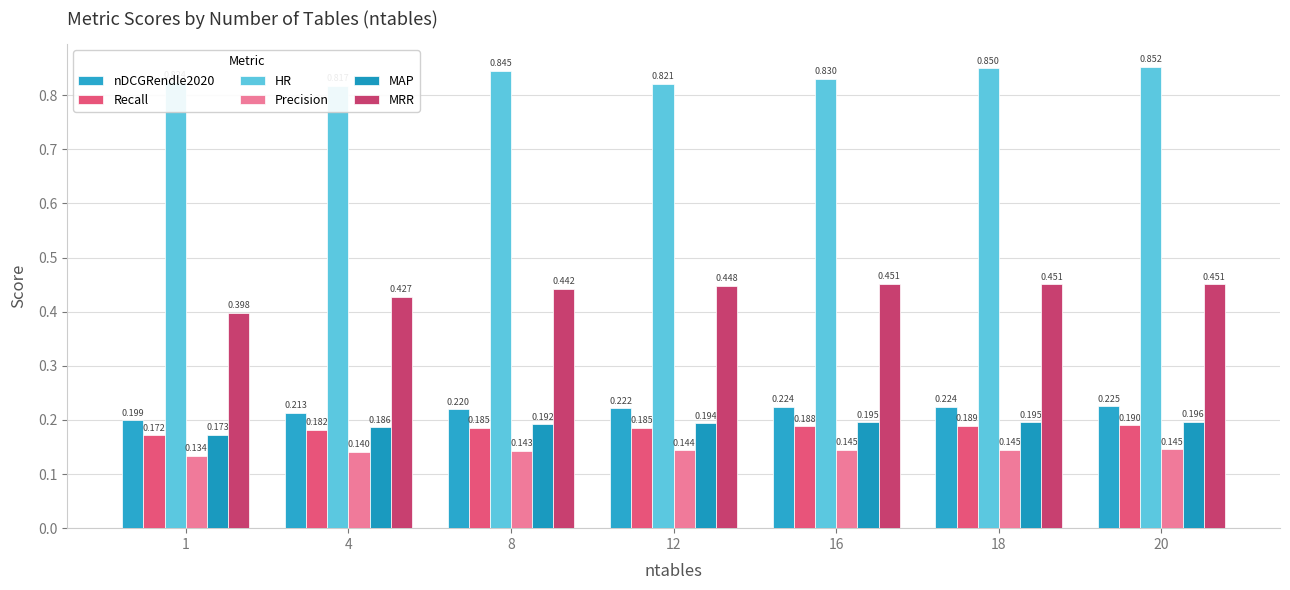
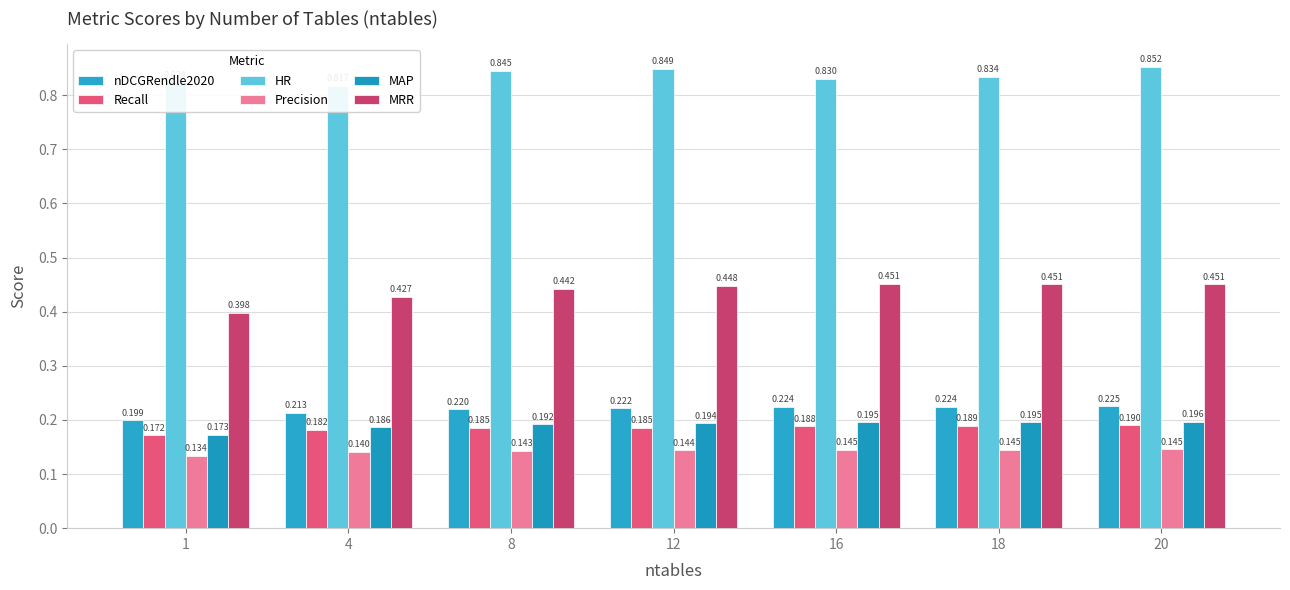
  {
    "HR": {
      "8": 0.845,
-     "12": 0.821,
+     "12": 0.849,
      "16": 0.830,
-     "18": 0.850,
+     "18": 0.834,
      "20": 0.852
    }
  }
